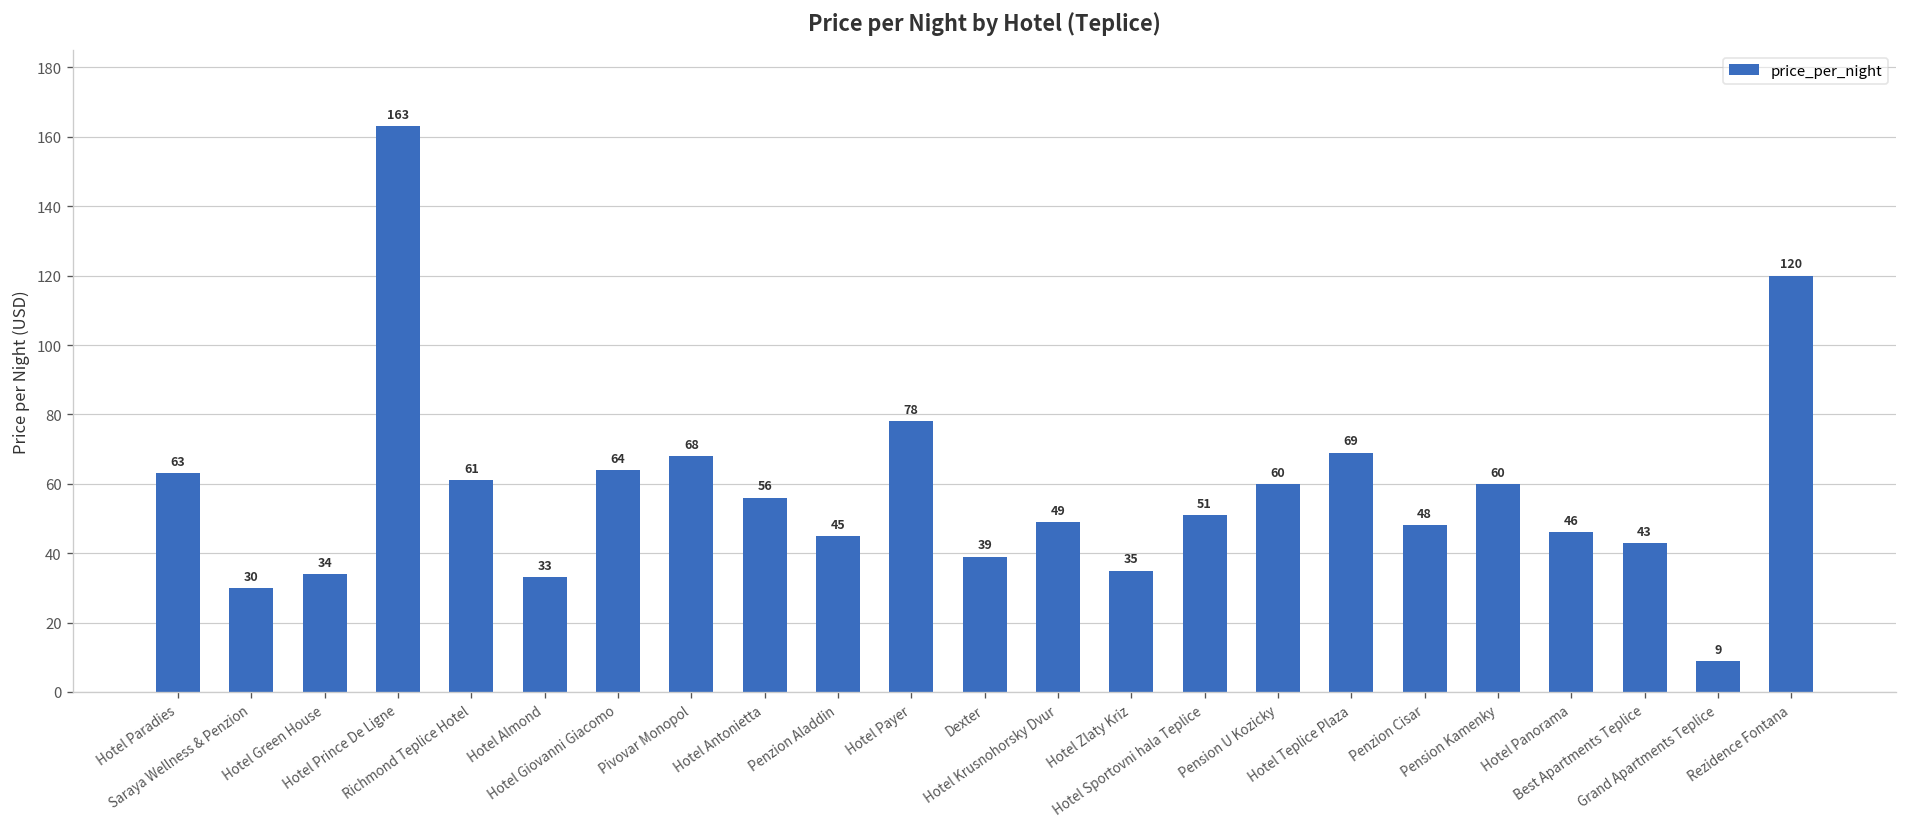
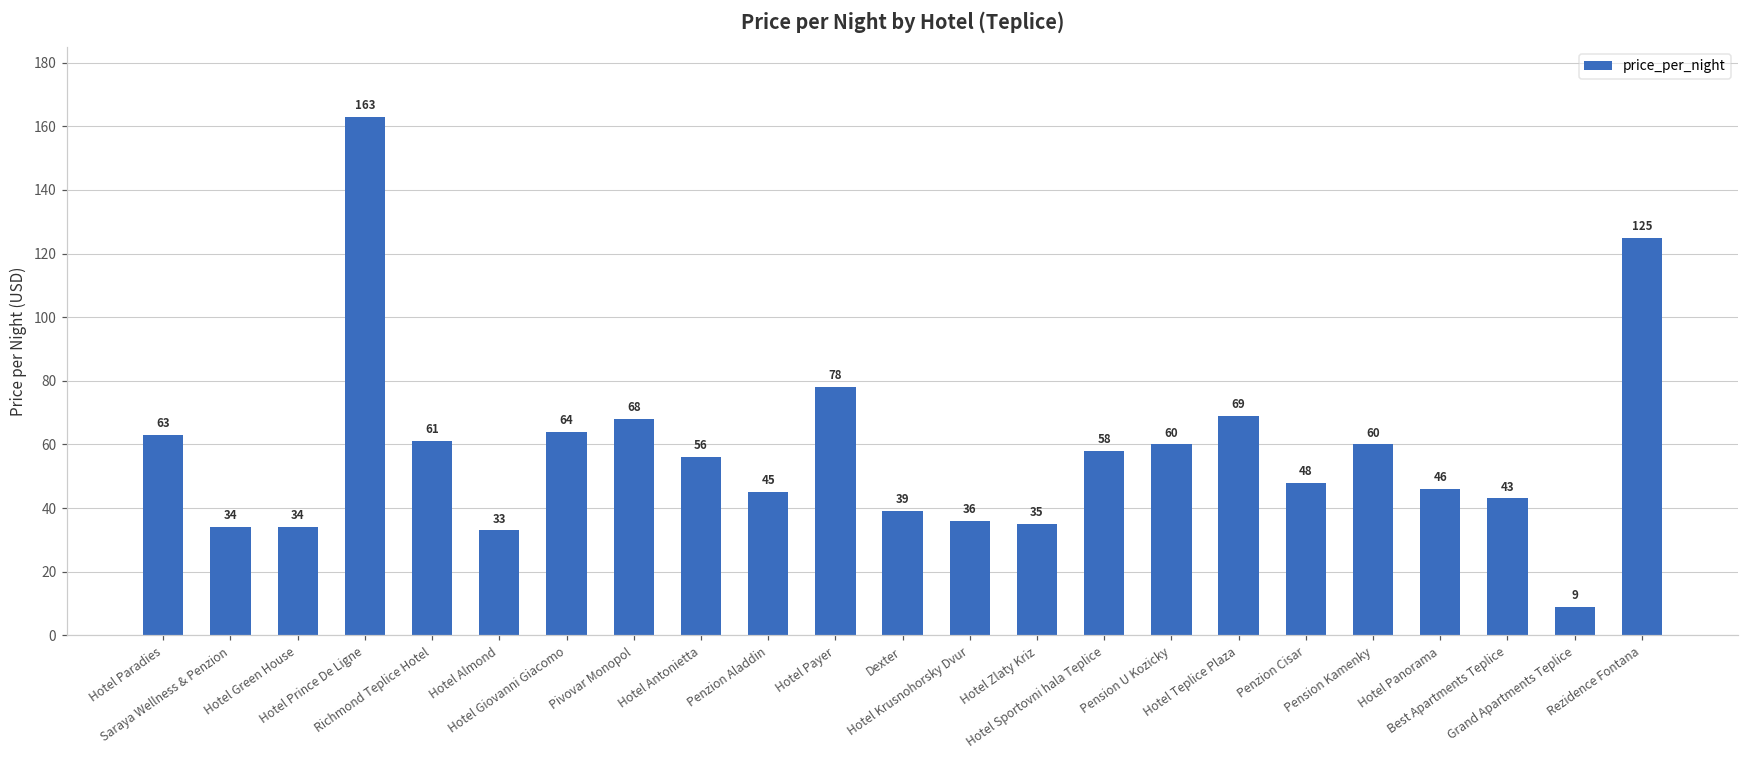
  {
    "Hotel Paradies": 63,
-   "Saraya Wellness & Penzion": 30,
+   "Saraya Wellness & Penzion": 34,
    "Hotel Green House": 34,
    "Hotel Prince De Ligne": 163,
    "Richmond Teplice Hotel": 61,
    "Hotel Almond": 33,
    "Hotel Giovanni Giacomo": 64,
    "Pivovar Monopol": 68,
    "Hotel Antonietta": 56,
    "Penzion Aladdin": 45,
    "Hotel Payer": 78,
    "Dexter": 39,
-   "Hotel Krusnohorsky Dvur": 49,
+   "Hotel Krusnohorsky Dvur": 36,
    "Hotel Zlaty Kriz": 35,
-   "Hotel Sportovni hala Teplice": 51,
+   "Hotel Sportovni hala Teplice": 58,
    "Pension U Kozicky": 60,
    "Hotel Teplice Plaza": 69,
    "Penzion Cisar": 48,
    "Pension Kamenky": 60,
    "Hotel Panorama": 46,
    "Best Apartments Teplice": 43,
    "Grand Apartments Teplice": 9,
-   "Rezidence Fontana": 120
+   "Rezidence Fontana": 125
  }
